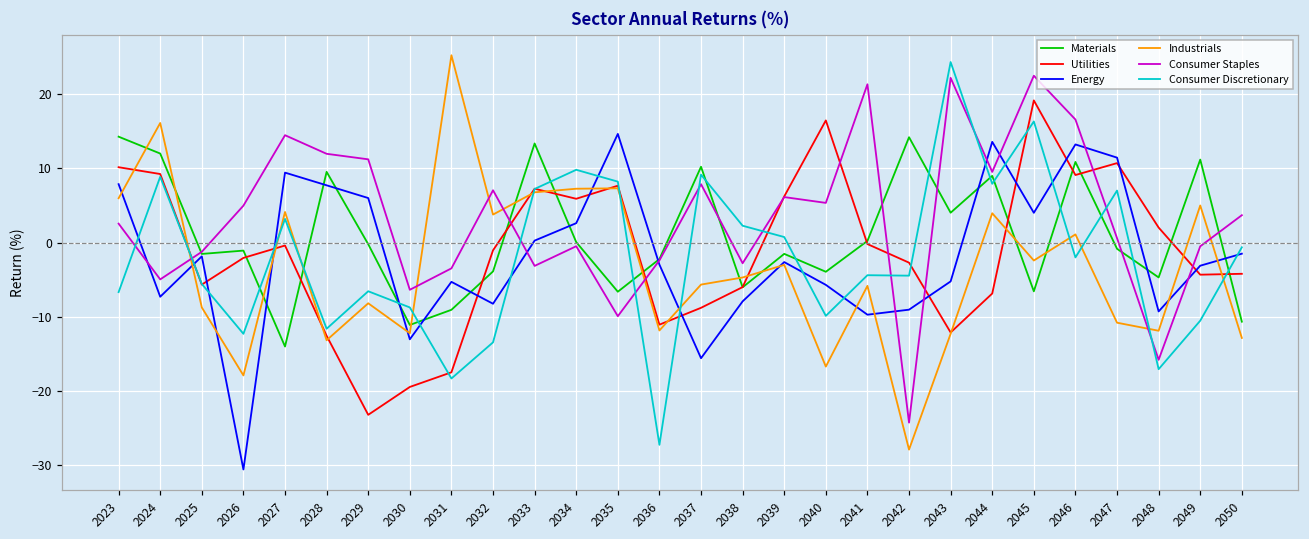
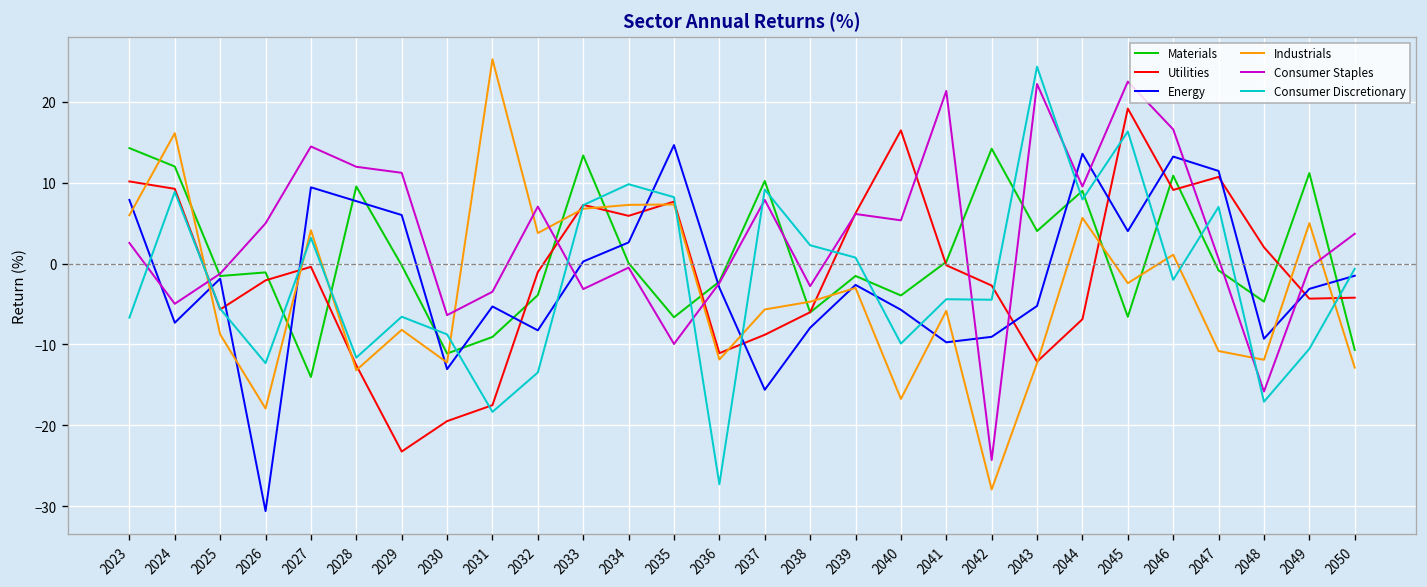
  {
    "Materials": {
      "2023": 14,
      "2024": 12,
      "2026": -1,
      "2027": -14,
      "2028": 10,
      "2029": 0,
      "2030": -11,
      "2031": -9,
      "2032": -4,
      "2033": 13,
      "2034": 0,
      "2035": -7,
      "2037": 10,
      "2039": -2,
      "2040": -4,
      "2041": 0,
      "2042": 14,
      "2043": 4,
      "2044": 9,
      "2045": -7,
      "2046": 11,
      "2047": -1,
      "2048": -5,
      "2049": 11,
      "2050": -11
    },
    "Utilities": {
      "2023": 10,
      "2026": -2,
      "2027": 0,
      "2028": -13,
      "2029": -23,
      "2030": -19,
      "2031": -18,
      "2032": -1,
      "2034": 6,
      "2036": -11,
      "2037": -9,
      "2040": 16,
      "2041": 0,
      "2042": -3,
      "2044": -7,
      "2045": 19,
      "2046": 9,
      "2047": 11,
      "2048": 2,
      "2049": -4,
      "2050": -4
    },
    "Energy": {
      "2023": 8,
      "2024": -7,
      "2026": -31,
      "2027": 9,
      "2028": 8,
      "2029": 6,
      "2030": -13,
      "2031": -5,
      "2032": -8,
      "2033": 0,
      "2034": 3,
      "2035": 15,
      "2036": -3,
      "2037": -16,
      "2038": -8,
      "2040": -6,
      "2041": -10,
      "2042": -9,
      "2043": -5,
      "2044": 14,
      "2045": 4,
      "2046": 13,
      "2047": 11,
      "2048": -9,
      "2049": -3,
      "2050": -2
    },
    "Industrials": {
      "2023": 6,
      "2024": 16,
      "2025": -9,
      "2026": -18,
      "2027": 4,
      "2028": -13,
      "2029": -8,
      "2030": -12,
      "2031": 25,
      "2032": 4,
      "2033": 7,
      "2034": 7,
      "2036": -12,
      "2037": -6,
      "2038": -5,
      "2040": -17,
      "2041": -6,
      "2042": -28,
-     "2044": 4,
+     "2044": 6,
      "2045": -2,
      "2046": 1,
      "2047": -11,
      "2048": -12,
      "2049": 5,
      "2050": -13
    },
    "Consumer Staples": {
      "2023": 3,
      "2024": -5,
      "2026": 5,
      "2027": 14,
      "2028": 12,
      "2029": 11,
      "2030": -6,
      "2031": -3,
      "2032": 7,
      "2033": -3,
      "2034": 0,
      "2035": -10,
      "2037": 8,
      "2038": -3,
      "2040": 5,
      "2041": 21,
      "2042": -24,
      "2043": 22,
      "2044": 10,
      "2045": 23,
      "2046": 17,
      "2047": 1,
      "2048": -16,
      "2049": -1,
      "2050": 4
    },
    "Consumer Discretionary": {
      "2023": -7,
      "2026": -12,
      "2027": 3,
      "2028": -12,
      "2029": -7,
      "2030": -9,
      "2031": -18,
      "2032": -13,
      "2034": 10,
      "2035": 8,
      "2036": -27,
      "2037": 9,
      "2038": 2,
      "2039": 1,
      "2040": -10,
      "2041": -4,
      "2042": -4,
      "2043": 24,
      "2044": 8,
      "2045": 16,
      "2046": -2,
      "2047": 7,
      "2048": -17,
      "2049": -11,
      "2050": -1
    }
  }
